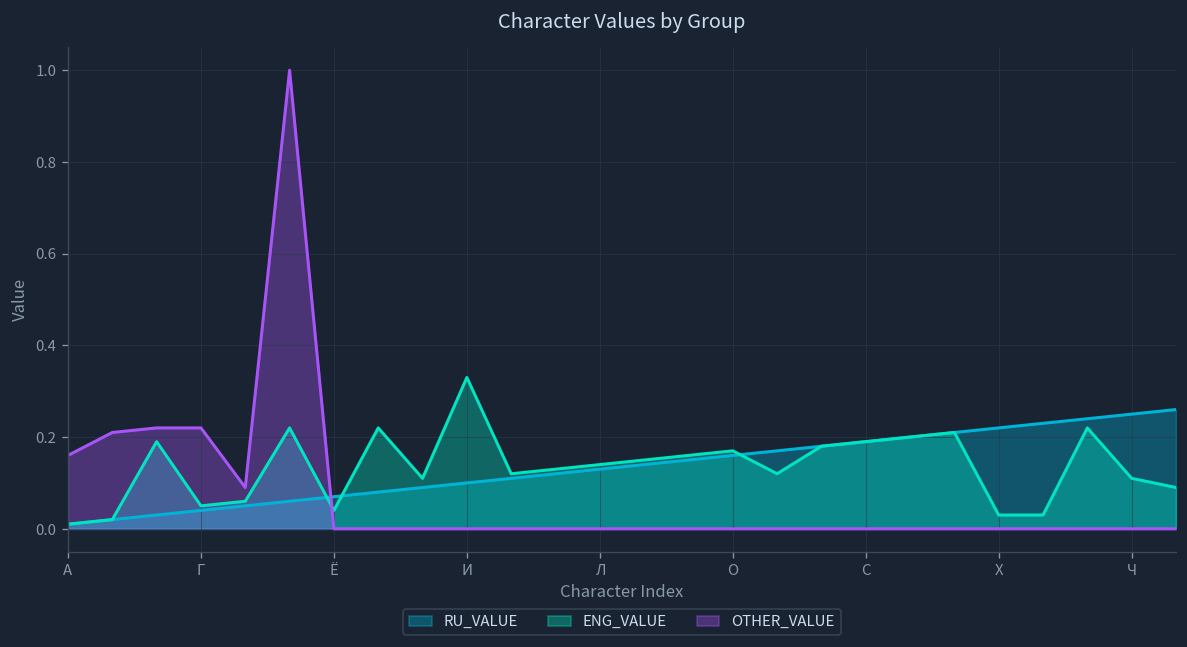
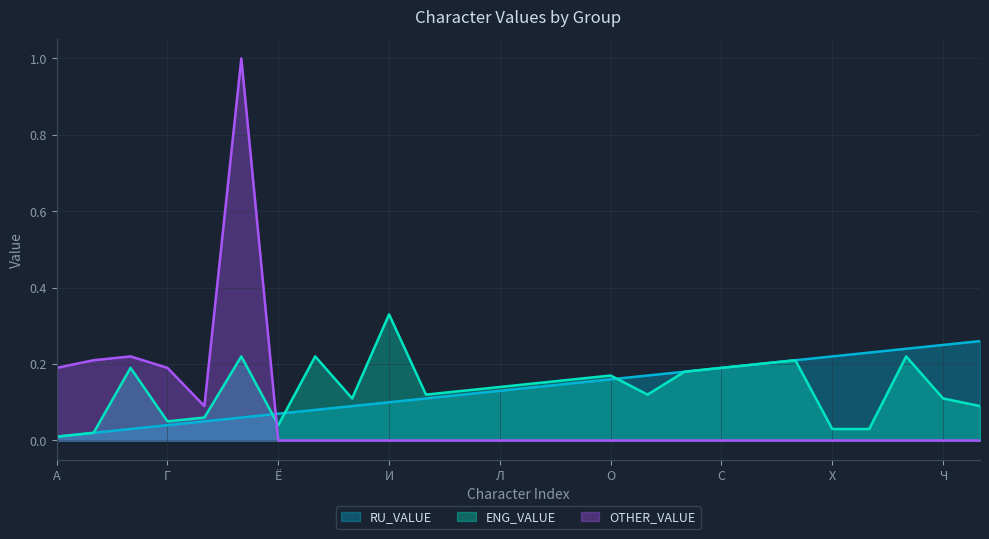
  {
    "OTHER_VALUE": {
-     "А": 0.16,
-     "Г": 0.22,
+     "А": 0.19,
+     "Г": 0.19,
      "Ё": 0.00,
      "И": 0.00,
      "Л": 0.00,
      "О": 0.00,
      "С": 0.00,
      "Х": 0.00,
      "Ч": 0.00
    }
  }
